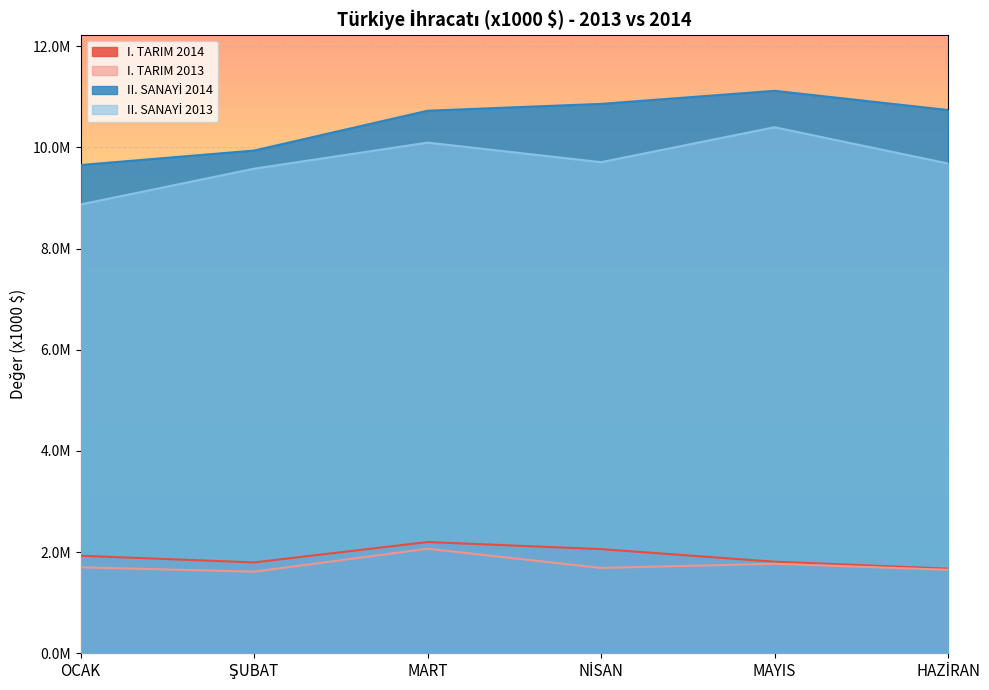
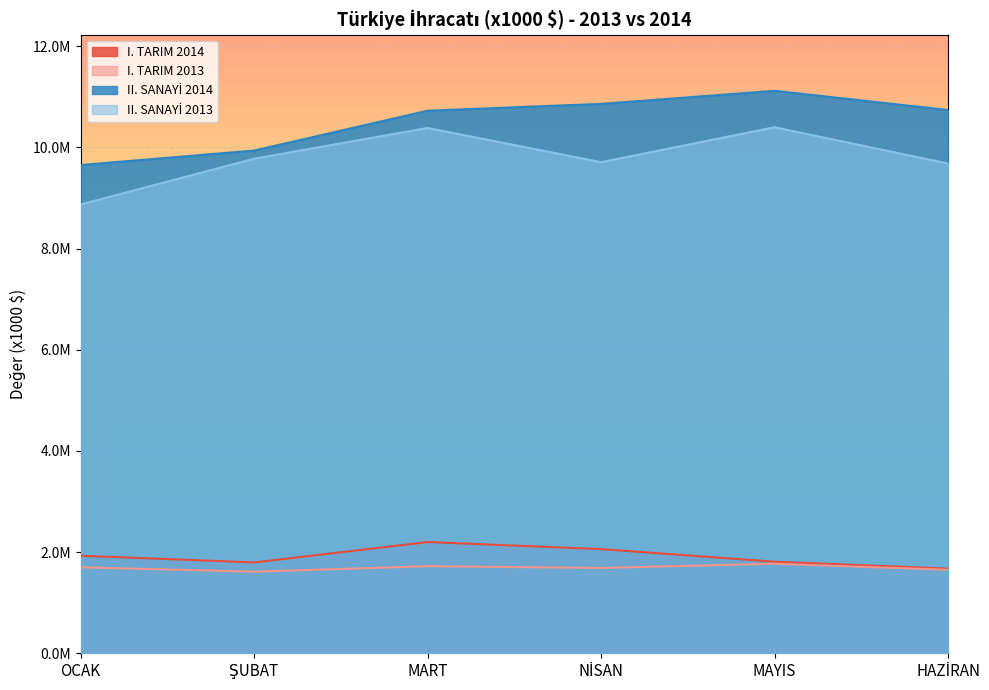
  {
    "I. TARIM 2014": {
      "OCAK": 1900000,
      "ŞUBAT": 1800000,
      "MART": 2200000,
      "NİSAN": 2100000
    },
    "I. TARIM 2013": {
      "OCAK": 1700000,
      "ŞUBAT": 1600000,
-     "MART": 2100000,
+     "MART": 1700000,
      "NİSAN": 1700000
    },
    "II. SANAYİ 2014": {
      "OCAK": 9700000,
      "ŞUBAT": 9900000,
      "MART": 10700000,
      "NİSAN": 10900000,
      "MAYIS": 11100000,
      "HAZİRAN": 10700000
    },
    "II. SANAYİ 2013": {
      "OCAK": 8900000,
-     "ŞUBAT": 9600000,
-     "MART": 10100000,
+     "ŞUBAT": 9800000,
+     "MART": 10400000,
      "NİSAN": 9700000,
      "MAYIS": 10400000,
      "HAZİRAN": 9700000
    }
  }
